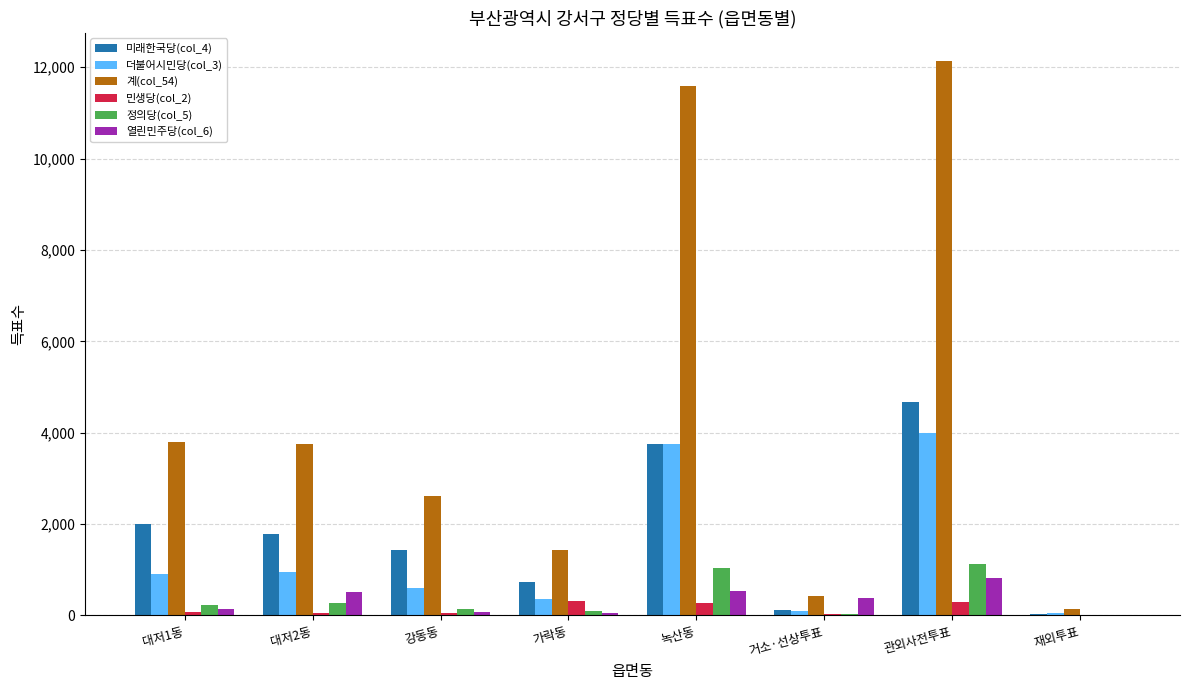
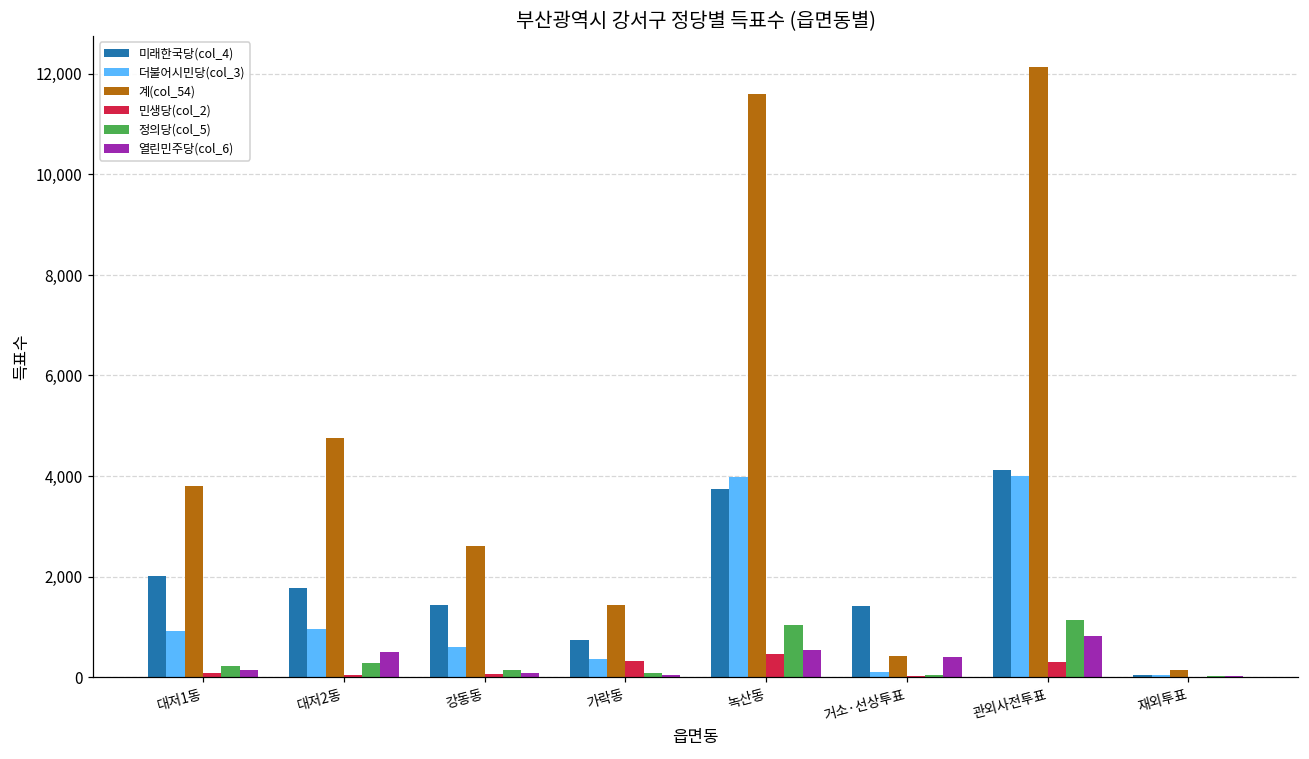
  {
    "미래한국당(col_4)": {
      "대저1동": "2,000",
      "대저2동": "1,800",
      "강동동": "1,400",
      "가락동": "700",
      "녹산동": "3,700",
-     "거소·선상투표": "100",
-     "관외사전투표": "4,700"
+     "거소·선상투표": "1,400",
+     "관외사전투표": "4,100"
    },
    "더불어시민당(col_3)": {
      "대저1동": "900",
      "대저2동": "1,000",
      "강동동": "600",
      "가락동": "400",
-     "녹산동": "3,800",
+     "녹산동": "4,000",
      "거소·선상투표": "100",
      "관외사전투표": "4,000"
    },
    "계(col_54)": {
      "대저1동": "3,800",
-     "대저2동": "3,700",
+     "대저2동": "4,800",
      "강동동": "2,600",
      "가락동": "1,400",
      "녹산동": "11,600",
      "거소·선상투표": "400",
      "관외사전투표": "12,100",
      "재외투표": "100"
    },
    "민생당(col_2)": {
      "대저1동": "100",
      "강동동": "100",
      "가락동": "300",
-     "녹산동": "300",
+     "녹산동": "500",
      "관외사전투표": "300"
    },
    "정의당(col_5)": {
      "대저1동": "200",
      "대저2동": "300",
      "강동동": "100",
      "가락동": "100",
      "녹산동": "1,000",
      "관외사전투표": "1,100"
    },
    "열린민주당(col_6)": {
      "대저1동": "100",
      "대저2동": "500",
      "강동동": "100",
      "녹산동": "500",
      "거소·선상투표": "400",
      "관외사전투표": "800"
    }
  }
